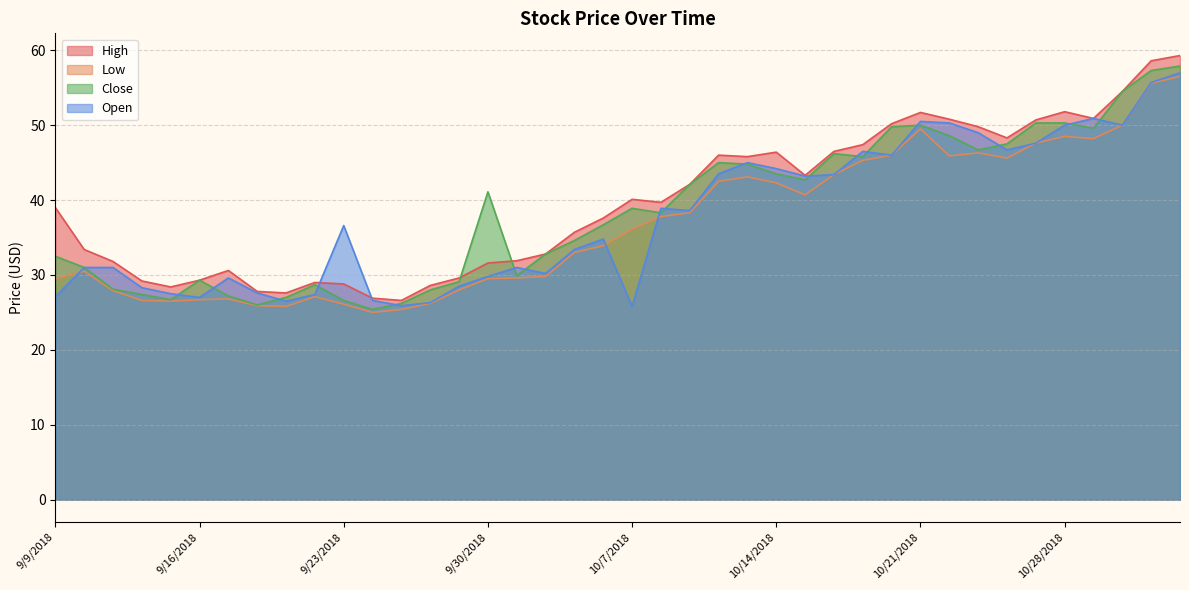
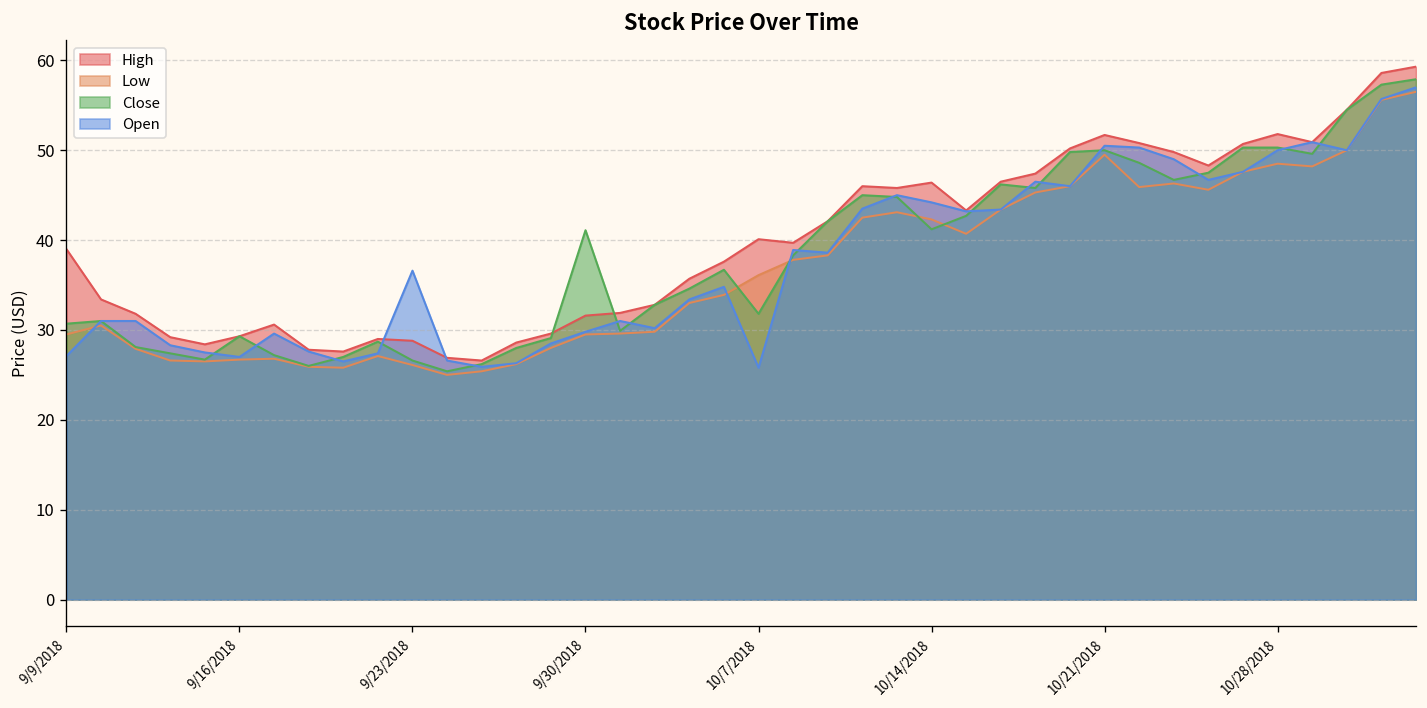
  {
    "Close": {
-     "9/9/2018": 33,
+     "9/9/2018": 31,
      "9/23/2018": 27,
      "9/30/2018": 41,
-     "10/7/2018": 39,
-     "10/14/2018": 44,
+     "10/7/2018": 32,
+     "10/14/2018": 41,
      "10/21/2018": 50
    },
    "Open": {
      "9/9/2018": 27,
      "9/23/2018": 37,
      "10/7/2018": 26,
      "10/14/2018": 44,
      "10/21/2018": 51
    }
  }
